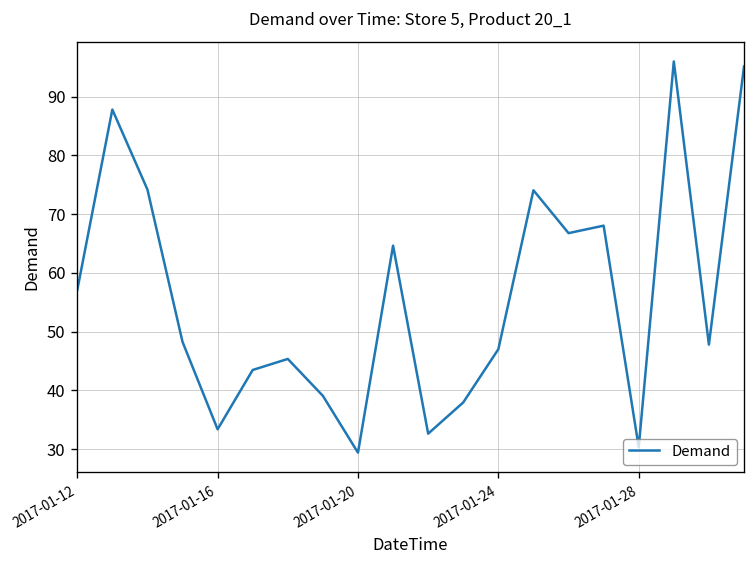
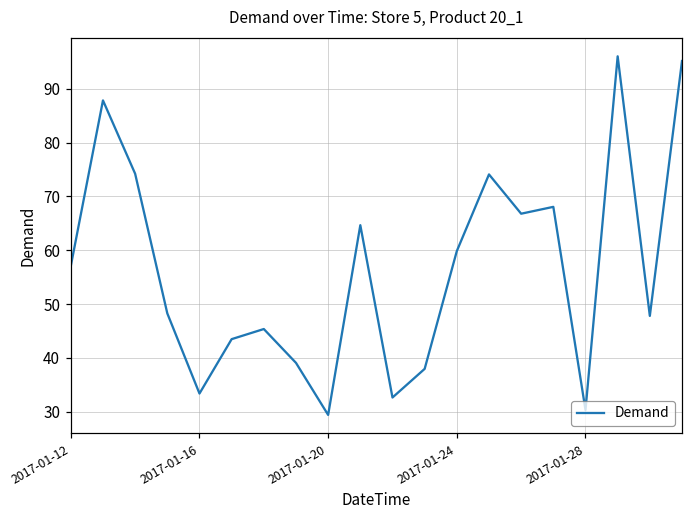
  {
    "2017-01-12": 57,
    "2017-01-16": 33,
    "2017-01-20": 29,
-   "2017-01-24": 47
+   "2017-01-24": 60
  }
